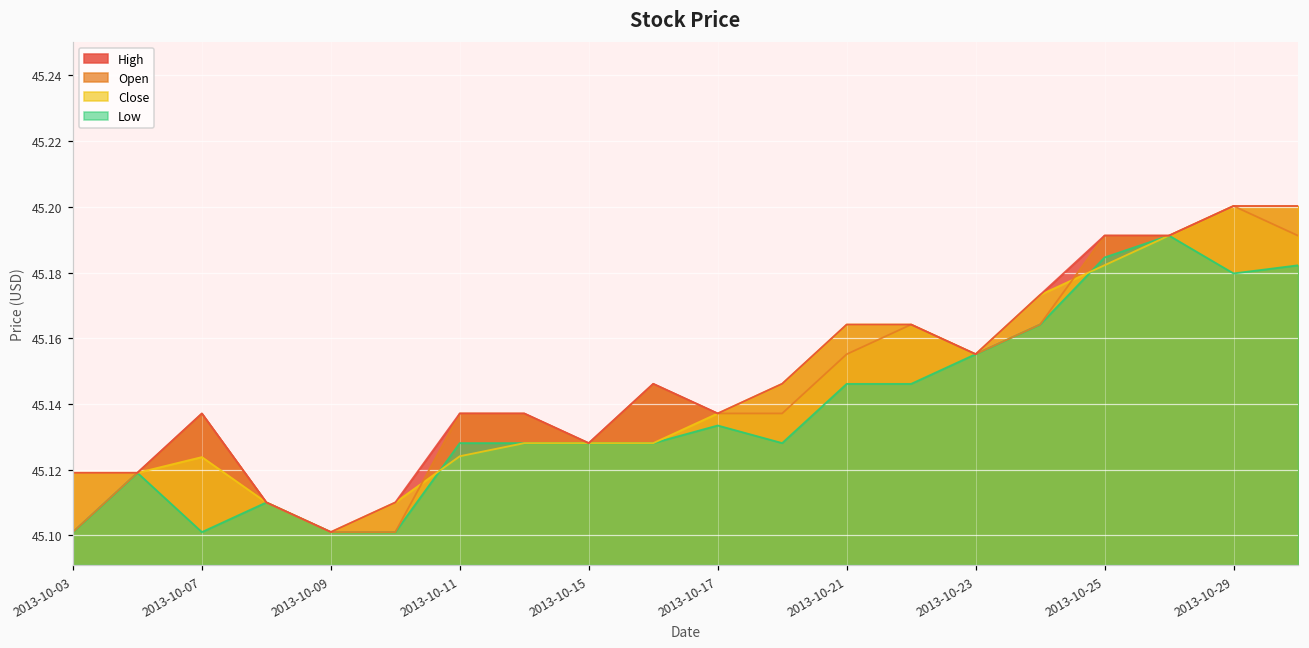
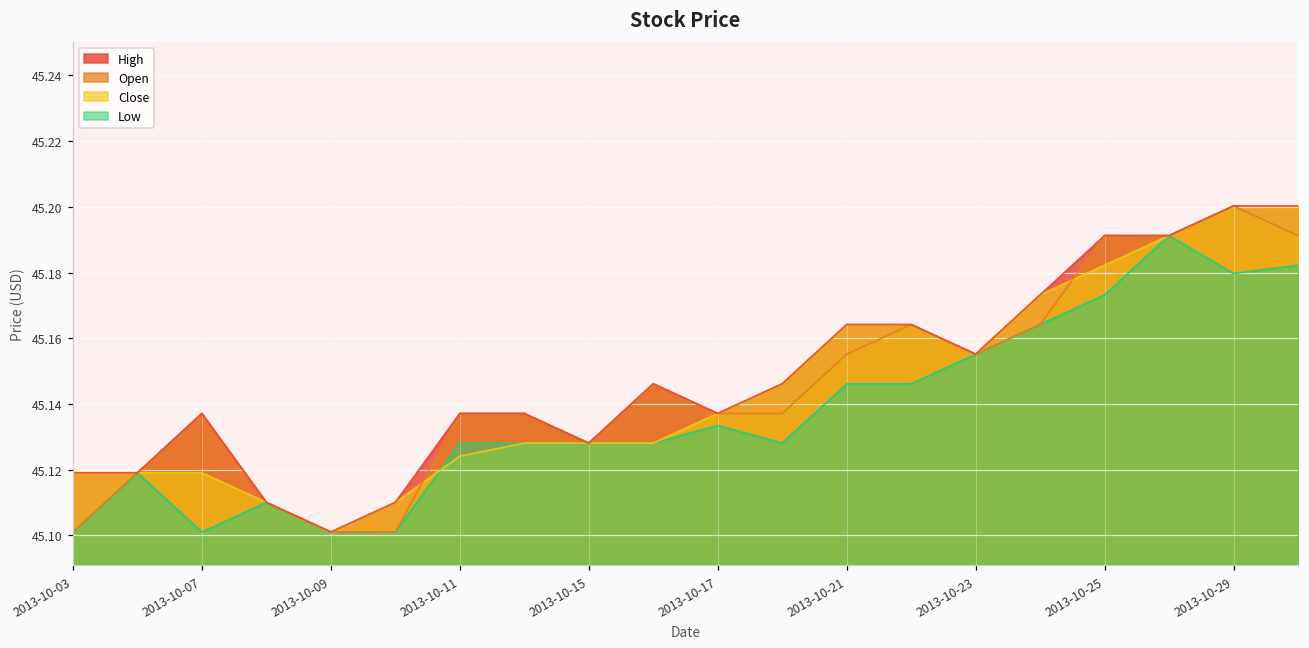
  {
    "Low": {
      "2013-10-07": 45.101,
      "2013-10-11": 45.128,
      "2013-10-17": 45.133,
      "2013-10-21": 45.146,
-     "2013-10-25": 45.185,
+     "2013-10-25": 45.173,
      "2013-10-29": 45.180
    },
    "Close": {
-     "2013-10-07": 45.124,
+     "2013-10-07": 45.119,
      "2013-10-11": 45.124,
      "2013-10-25": 45.182
    }
  }
